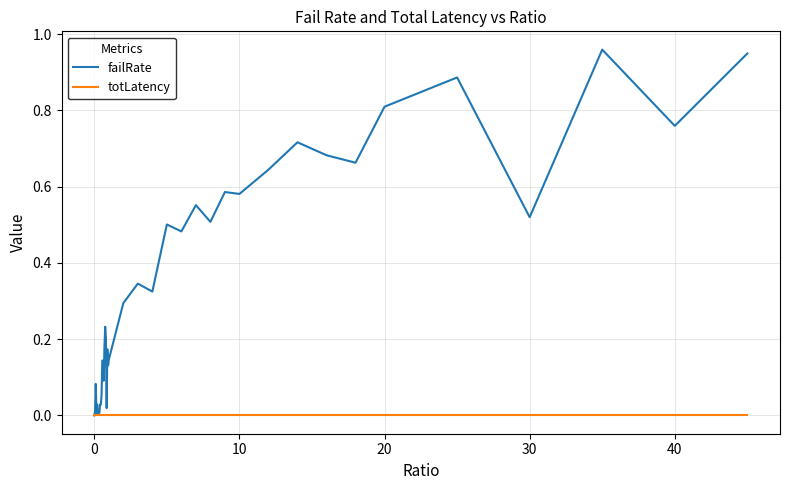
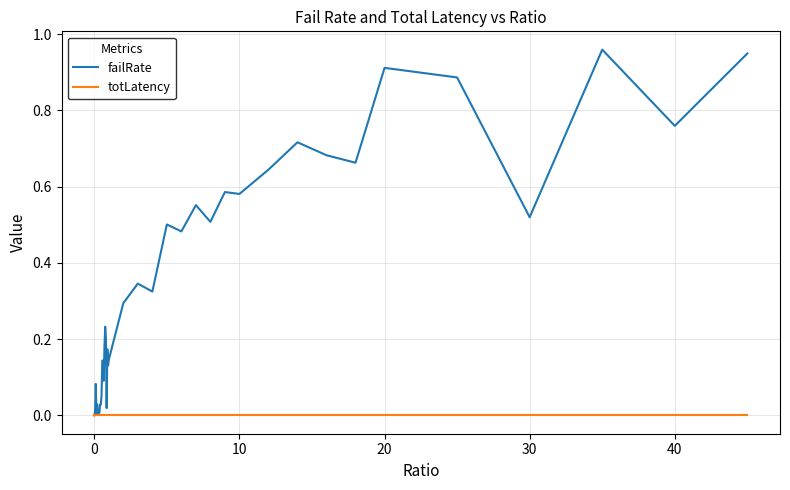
  {
    "failRate": {
      "10": 0.58,
-     "20": 0.81,
+     "20": 0.91,
      "30": 0.52,
      "40": 0.76
    },
    "totLatency": {
      "10": 0.00,
      "20": 0.00,
      "30": 0.00,
      "40": 0.00
    }
  }
